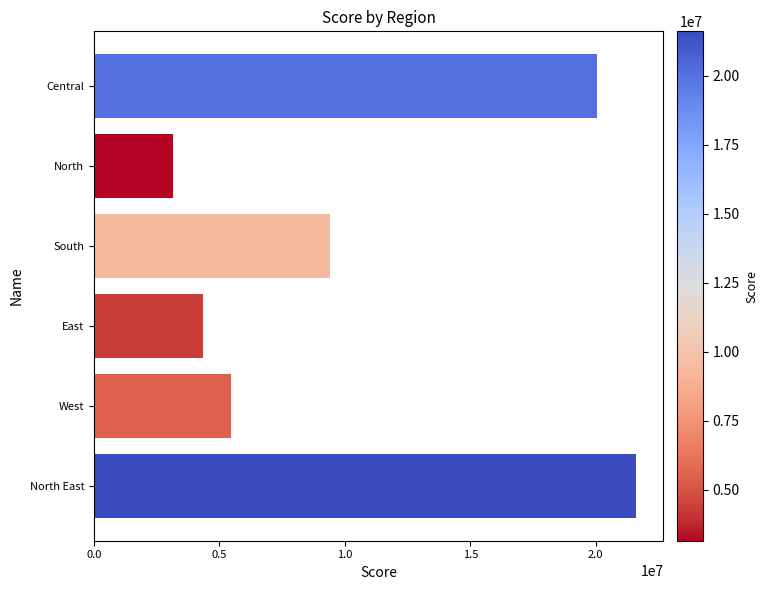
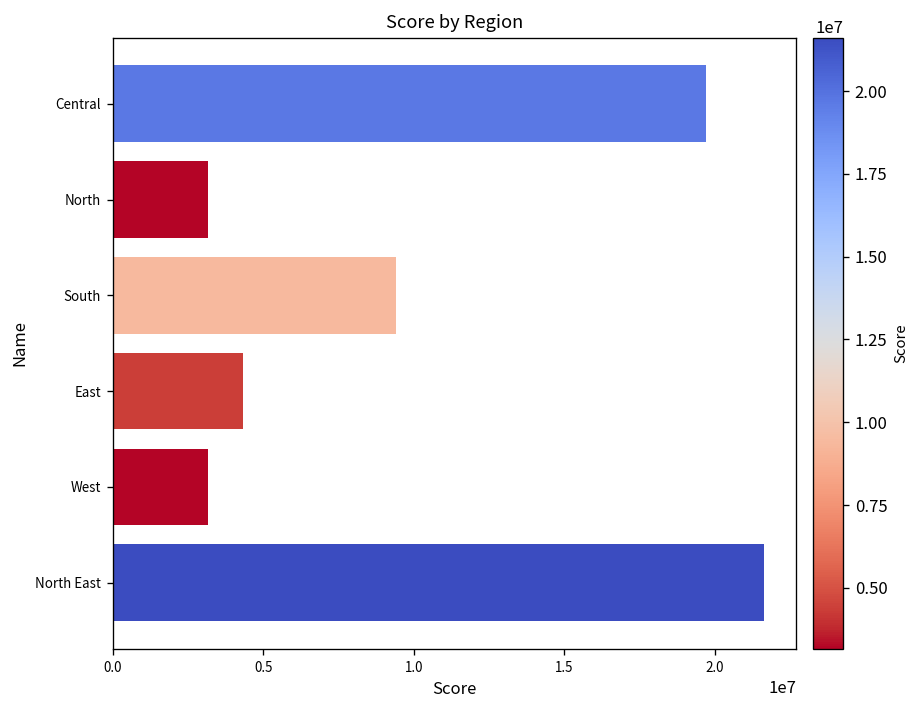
  {
-   "Central": 20000000,
+   "Central": 19700000,
    "North": 3200000,
    "South": 9400000,
    "East": 4300000,
-   "West": 5500000,
+   "West": 3200000,
    "North East": 21600000
  }
